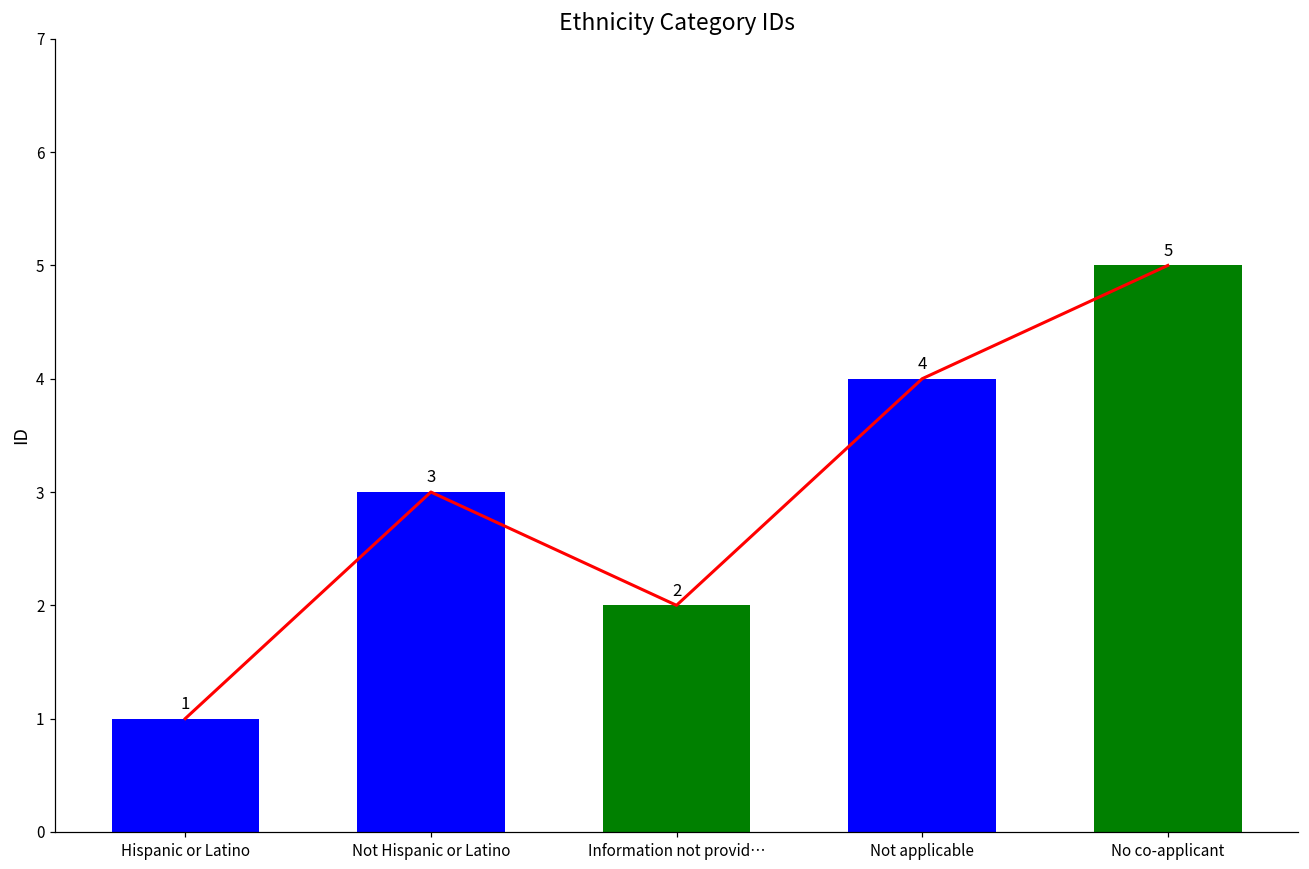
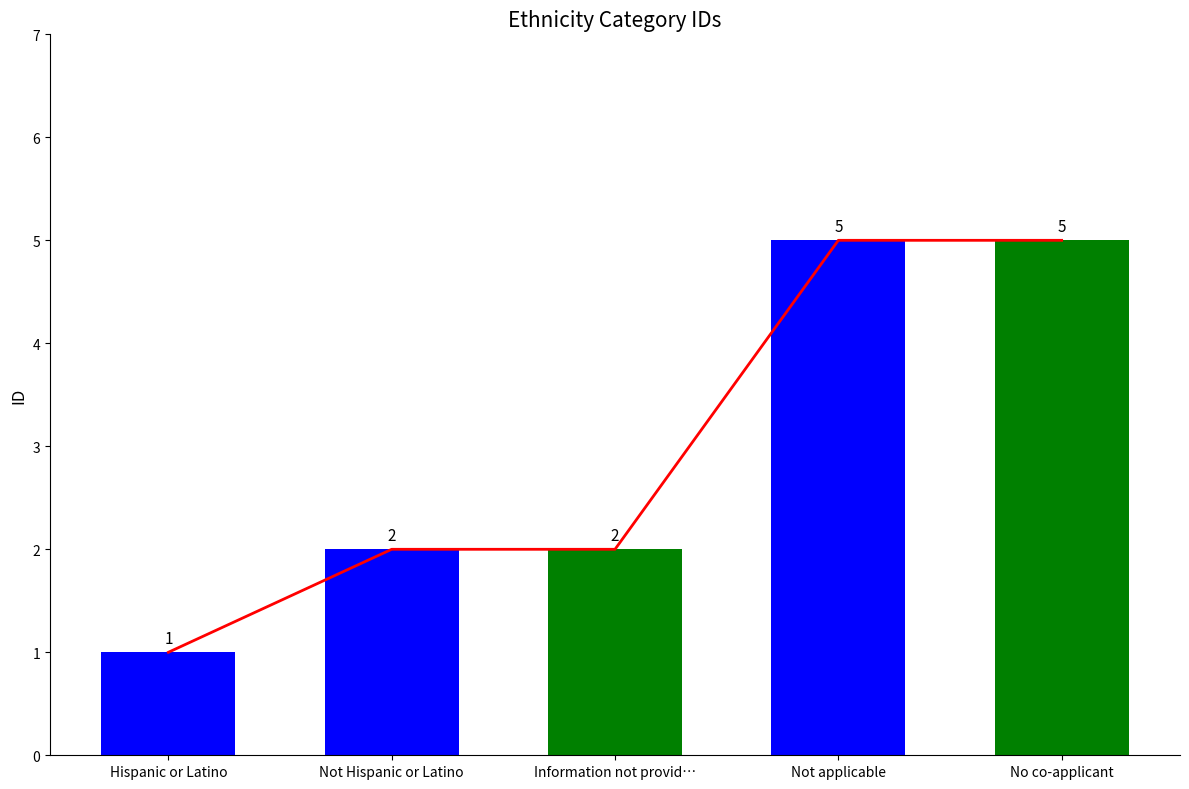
  {
    "Hispanic or Latino": 1,
-   "Not Hispanic or Latino": 3,
+   "Not Hispanic or Latino": 2,
    "Information not provid…": 2,
-   "Not applicable": 4,
+   "Not applicable": 5,
    "No co-applicant": 5
  }
